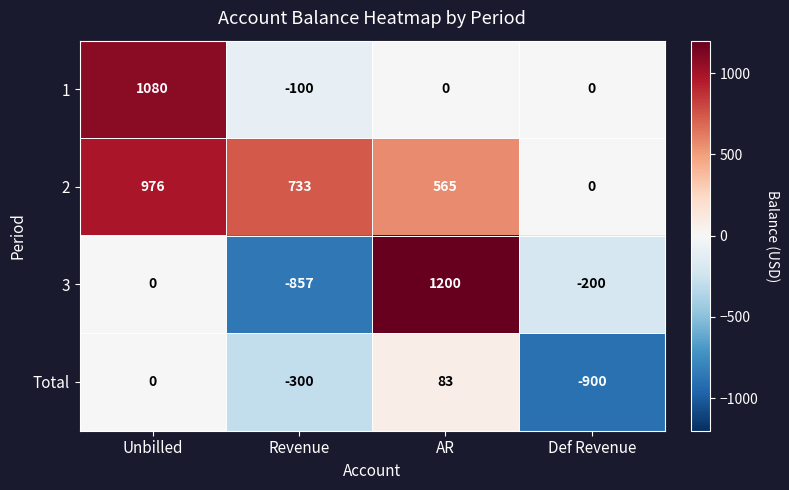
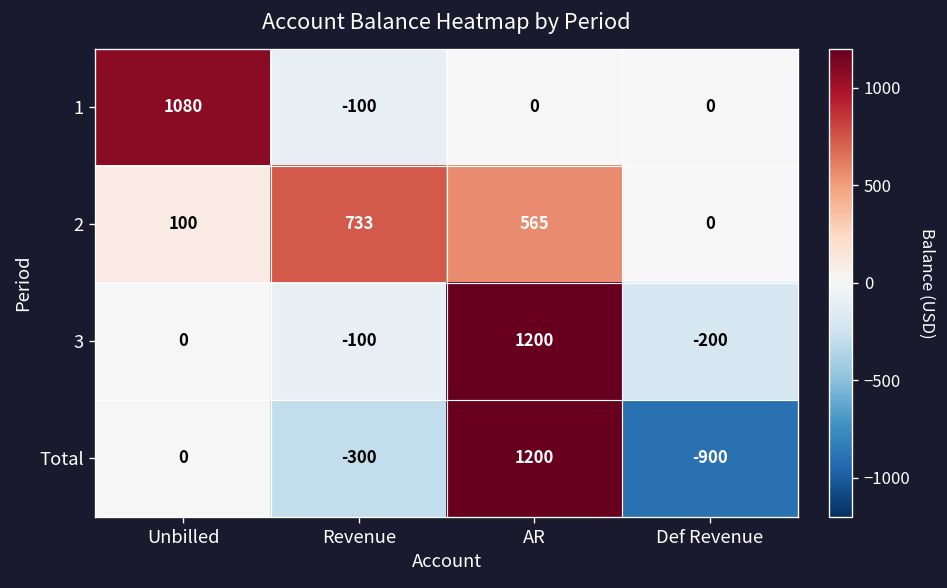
  {
    "1": {
      "Unbilled": 1080,
      "Revenue": -100,
      "AR": 0,
      "Def Revenue": 0
    },
    "2": {
-     "Unbilled": 976,
+     "Unbilled": 100,
      "Revenue": 733,
      "AR": 565,
      "Def Revenue": 0
    },
    "3": {
      "Unbilled": 0,
-     "Revenue": -857,
+     "Revenue": -100,
      "AR": 1200,
      "Def Revenue": -200
    },
    "Total": {
      "Unbilled": 0,
      "Revenue": -300,
-     "AR": 83,
+     "AR": 1200,
      "Def Revenue": -900
    }
  }
